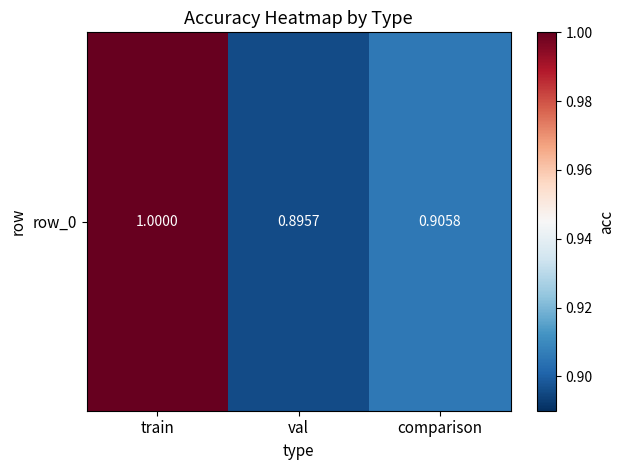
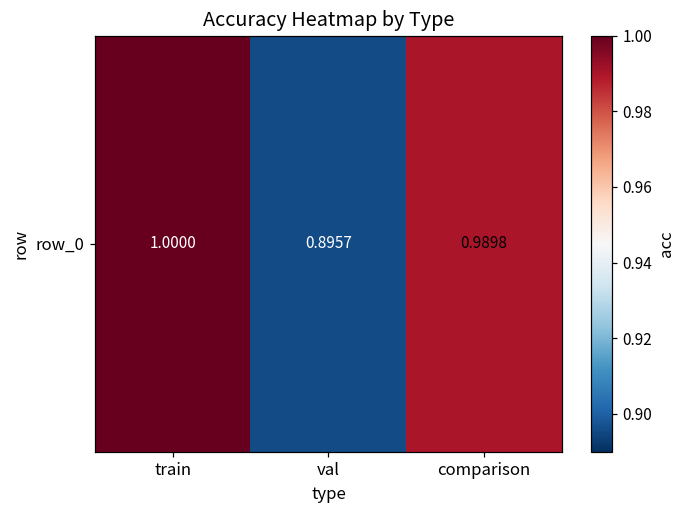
  {
    "row_0": {
      "train": 1.0000,
      "val": 0.8957,
-     "comparison": 0.9058
+     "comparison": 0.9898
    }
  }
